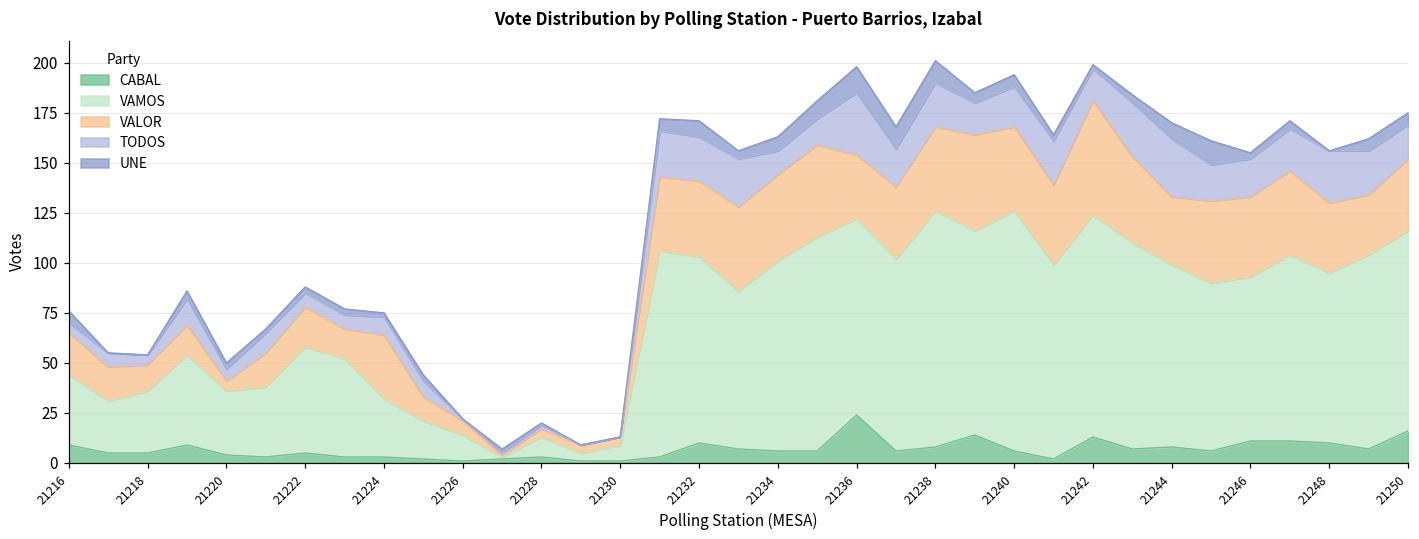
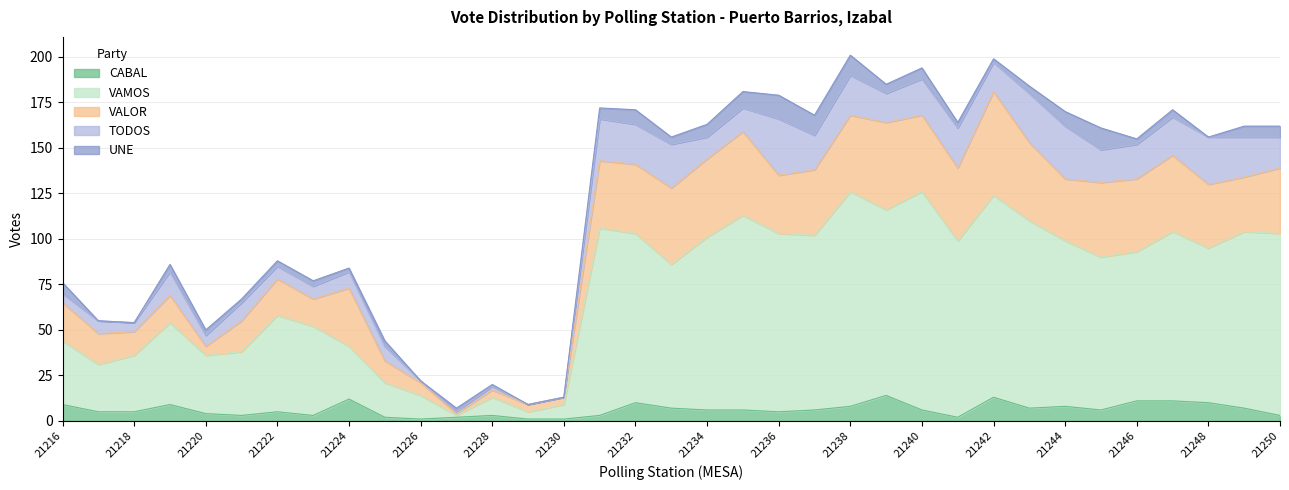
  {
    "CABAL": {
      "21216": 9,
      "21218": 5,
      "21220": 4,
      "21222": 5,
-     "21224": 3,
+     "21224": 12,
      "21226": 1,
      "21228": 3,
      "21230": 1,
      "21232": 10,
      "21234": 6,
-     "21236": 24,
+     "21236": 5,
      "21238": 8,
      "21240": 6,
      "21242": 13,
      "21244": 8,
      "21246": 11,
      "21248": 10,
-     "21250": 16
+     "21250": 3
    },
    "VALOR": {
      "21216": 21,
      "21218": 13,
      "21220": 5,
      "21222": 20,
      "21224": 32,
      "21228": 4,
      "21232": 38,
      "21234": 43,
      "21236": 32,
      "21238": 42,
      "21240": 42,
      "21242": 57,
      "21244": 34,
      "21246": 40,
      "21248": 35,
      "21250": 36
    }
  }
